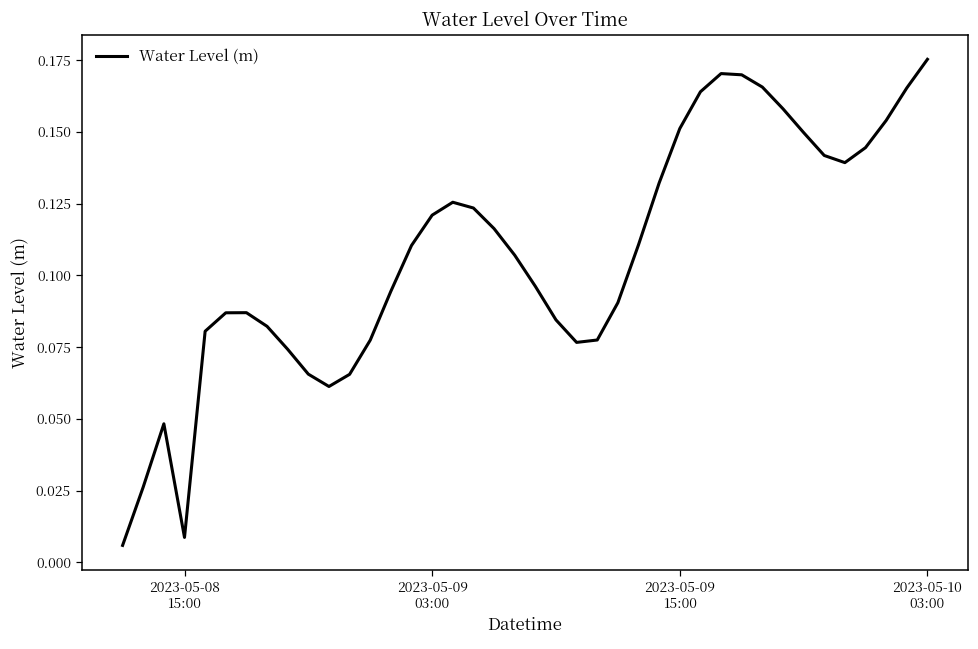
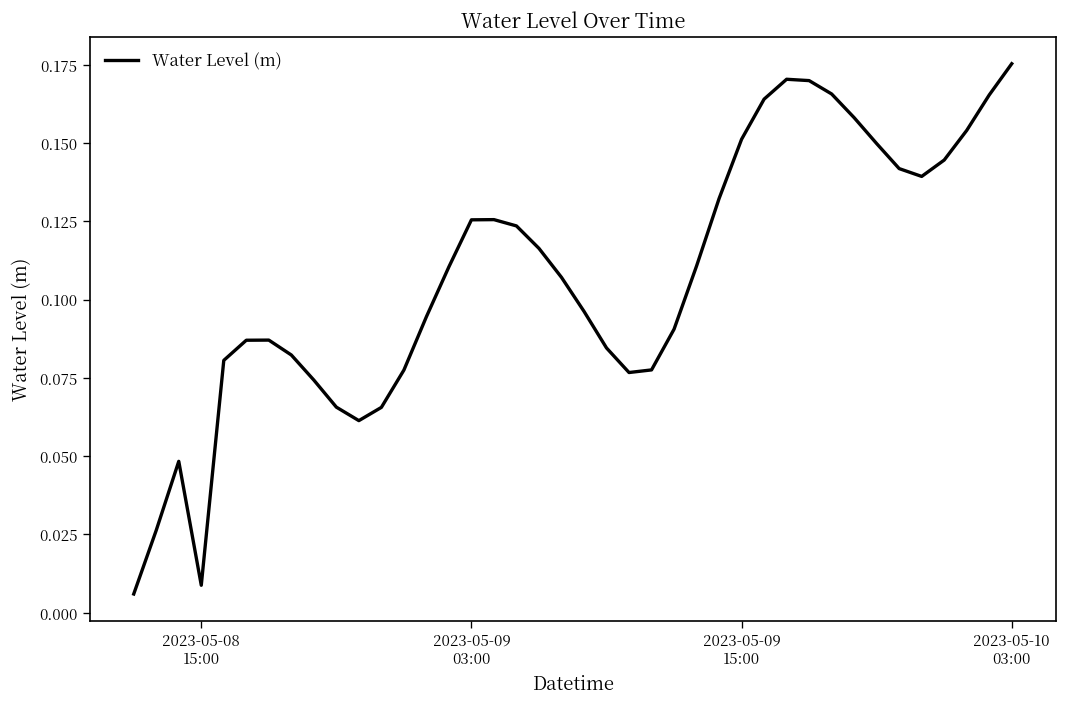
  {
    "2023-05-08 15:00": 0.009,
-   "2023-05-09 03:00": 0.121,
+   "2023-05-09 03:00": 0.125,
    "2023-05-09 15:00": 0.151,
    "2023-05-10 03:00": 0.175
  }
